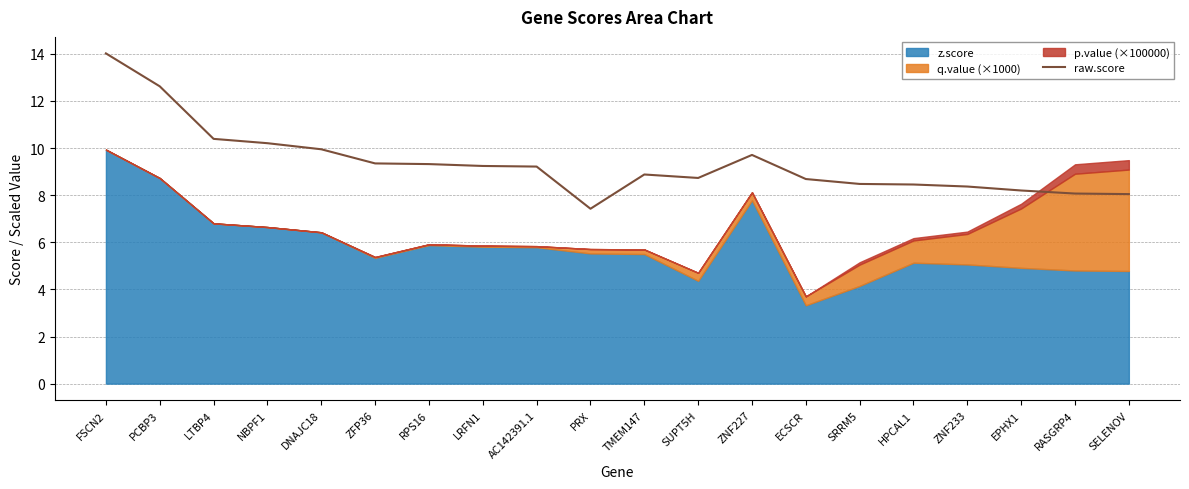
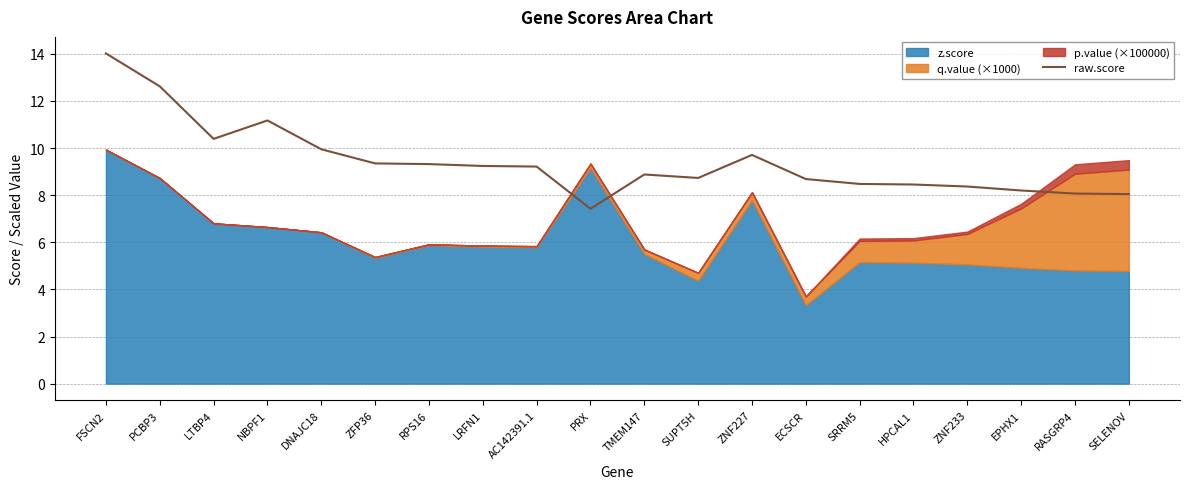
  {
    "raw.score": {
      "FSCN2": 14.0,
      "PCBP3": 12.6,
      "LTBP4": 10.4,
-     "NBPF1": 10.2,
+     "NBPF1": 11.2,
      "DNAJC18": 9.9,
      "ZFP36": 9.3,
      "RPS16": 9.3,
      "LRFN1": 9.2,
      "AC142391.1": 9.2,
      "PRX": 7.4,
      "TMEM147": 8.9,
      "SUPT5H": 8.7,
      "ZNF227": 9.7,
      "ECSCR": 8.7,
      "SRRM5": 8.5,
      "HPCAL1": 8.5,
      "ZNF233": 8.4,
      "EPHX1": 8.2,
      "RASGRP4": 8.1,
      "SELENOV": 8.0
    },
    "z.score": {
-     "PRX": 5.5,
+     "PRX": 9.2,
      "TMEM147": 5.5,
      "SUPT5H": 4.4,
      "ZNF227": 7.8,
      "ECSCR": 3.3,
-     "SRRM5": 4.1,
+     "SRRM5": 5.2,
      "HPCAL1": 5.1,
      "ZNF233": 5.1,
      "EPHX1": 4.9,
      "RASGRP4": 4.8,
      "SELENOV": 4.8
    },
    "q.value (×1000)": {
      "EPHX1": 2.5,
      "RASGRP4": 4.1,
      "SELENOV": 4.3
    },
    "p.value (×100000)": {
      "EPHX1": 0.2,
      "RASGRP4": 0.4,
      "SELENOV": 0.4
    }
  }
